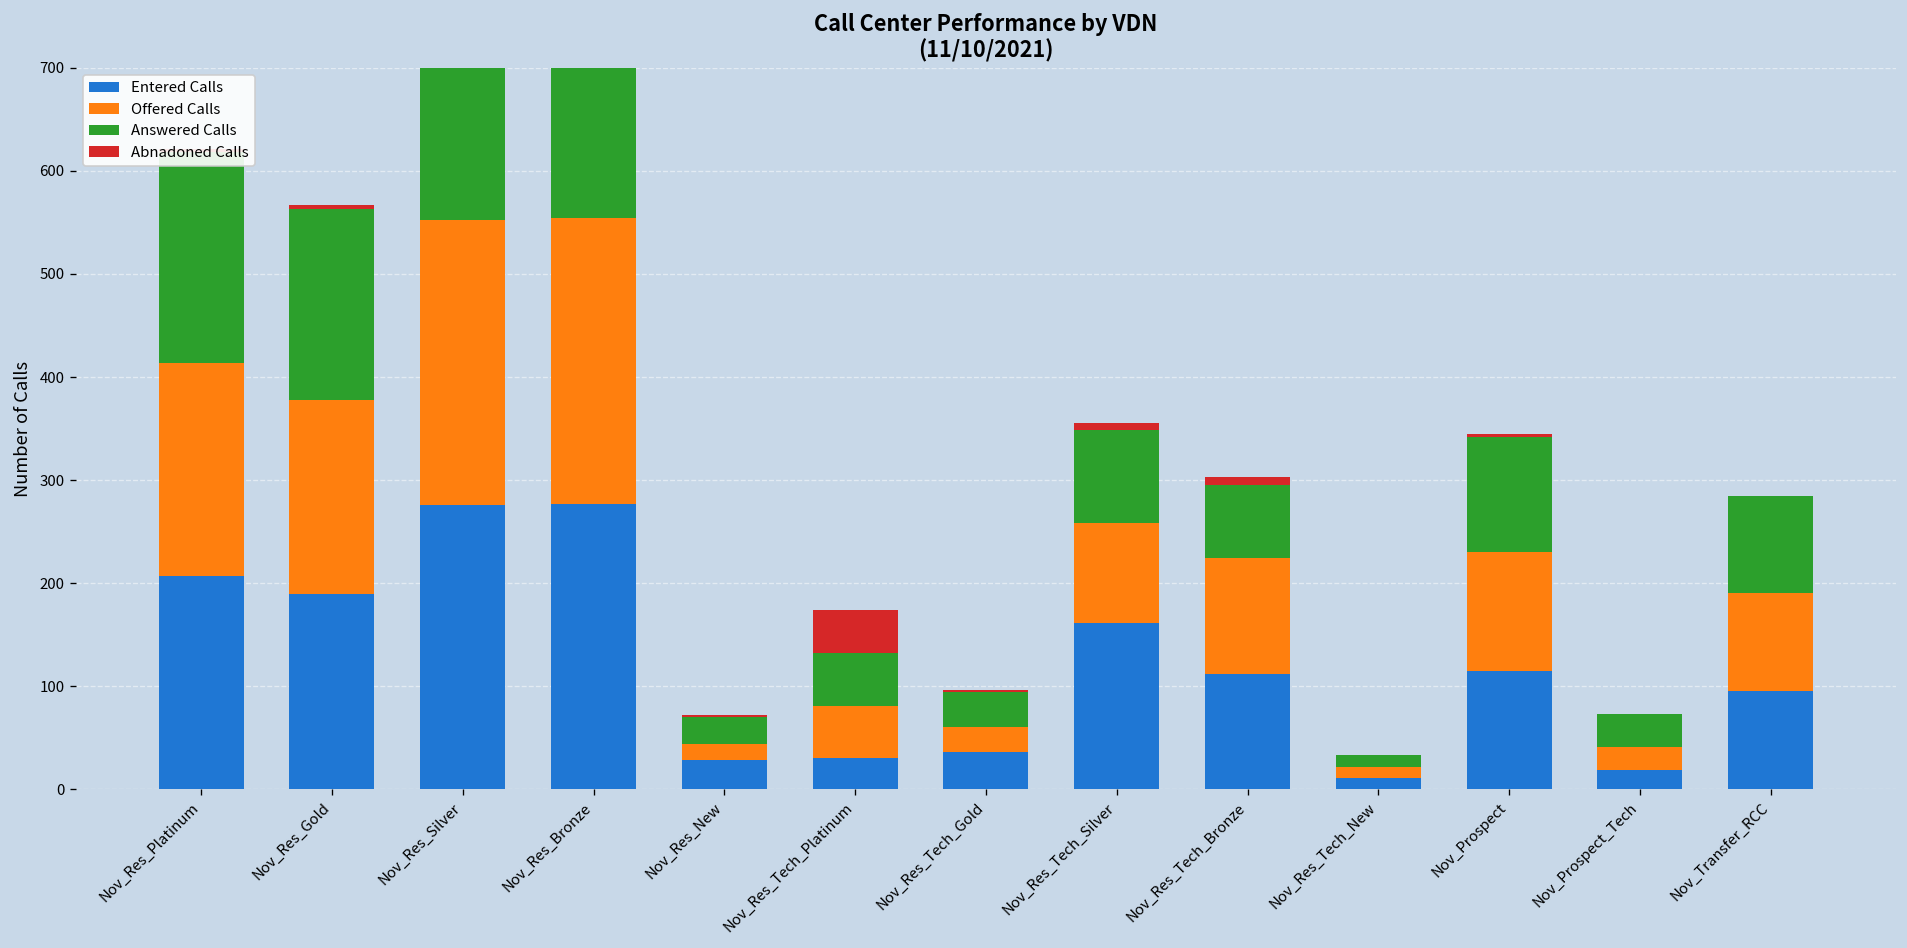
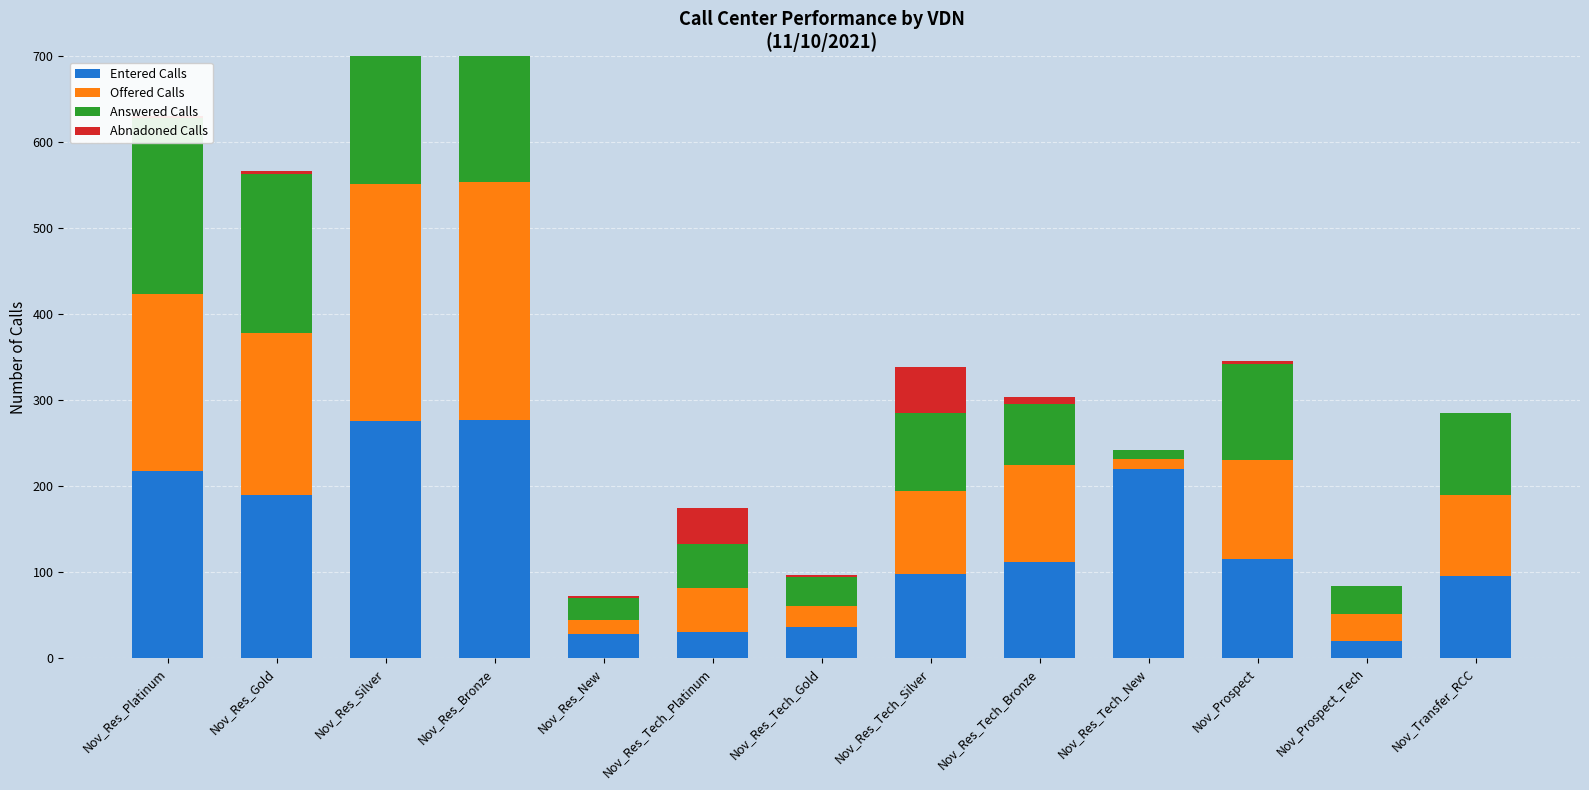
  {
    "Entered Calls": {
-     "Nov_Res_Platinum": 210,
+     "Nov_Res_Platinum": 220,
      "Nov_Res_Gold": 190,
      "Nov_Res_Silver": 280,
      "Nov_Res_Bronze": 280,
      "Nov_Res_New": 30,
      "Nov_Res_Tech_Platinum": 30,
      "Nov_Res_Tech_Gold": 40,
-     "Nov_Res_Tech_Silver": 160,
+     "Nov_Res_Tech_Silver": 100,
      "Nov_Res_Tech_Bronze": 110,
-     "Nov_Res_Tech_New": 10,
+     "Nov_Res_Tech_New": 220,
      "Nov_Prospect": 120,
      "Nov_Prospect_Tech": 20,
      "Nov_Transfer_RCC": 100
    },
    "Offered Calls": {
      "Nov_Res_Platinum": 210,
      "Nov_Res_Gold": 190,
      "Nov_Res_Silver": 280,
      "Nov_Res_Bronze": 280,
      "Nov_Res_New": 20,
      "Nov_Res_Tech_Platinum": 50,
      "Nov_Res_Tech_Gold": 20,
      "Nov_Res_Tech_Silver": 100,
      "Nov_Res_Tech_Bronze": 110,
      "Nov_Res_Tech_New": 10,
      "Nov_Prospect": 120,
-     "Nov_Prospect_Tech": 20,
+     "Nov_Prospect_Tech": 30,
      "Nov_Transfer_RCC": 100
    },
    "Answered Calls": {
      "Nov_Res_Gold": 190,
      "Nov_Res_New": 30,
      "Nov_Res_Tech_Platinum": 50,
      "Nov_Res_Tech_Gold": 30,
      "Nov_Res_Tech_Silver": 90,
      "Nov_Res_Tech_Bronze": 70,
      "Nov_Res_Tech_New": 10,
      "Nov_Prospect": 110,
      "Nov_Prospect_Tech": 30,
      "Nov_Transfer_RCC": 100
    },
    "Abnadoned Calls": {
      "Nov_Res_Gold": 0,
      "Nov_Res_Tech_Platinum": 40,
-     "Nov_Res_Tech_Silver": 10,
+     "Nov_Res_Tech_Silver": 50,
      "Nov_Res_Tech_Bronze": 10,
      "Nov_Res_Tech_New": 0,
      "Nov_Prospect": 0,
      "Nov_Prospect_Tech": 0,
      "Nov_Transfer_RCC": 0
    }
  }
